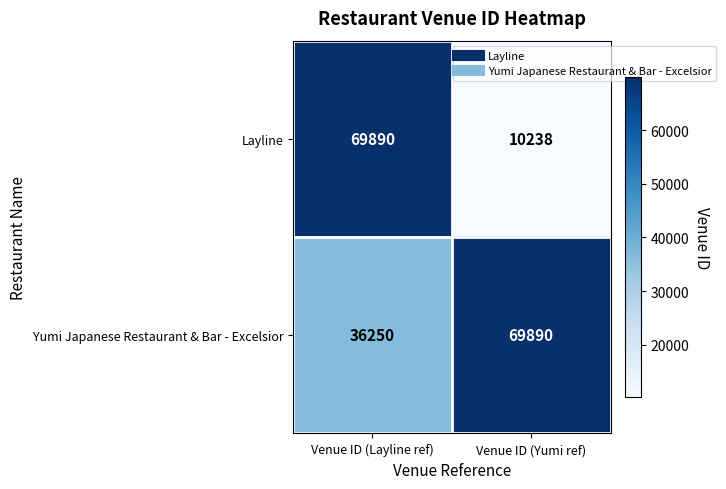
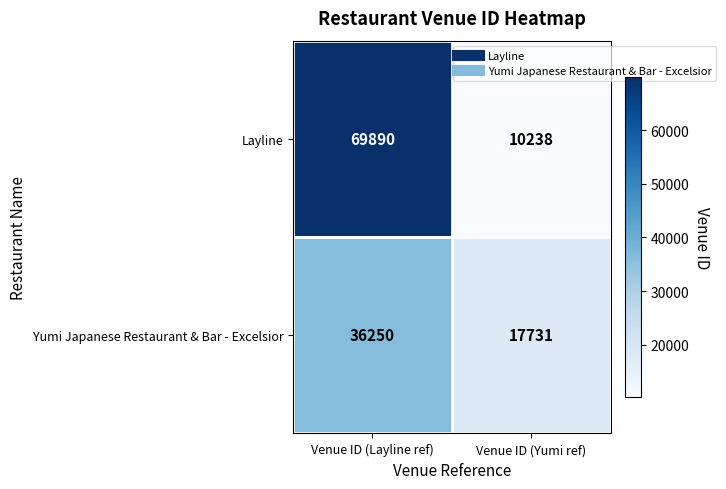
  {
    "Layline": {
      "Venue ID (Layline ref)": 69890,
      "Venue ID (Yumi ref)": 10238
    },
    "Yumi Japanese Restaurant & Bar - Excelsior": {
      "Venue ID (Layline ref)": 36250,
-     "Venue ID (Yumi ref)": 69890
+     "Venue ID (Yumi ref)": 17731
    }
  }
